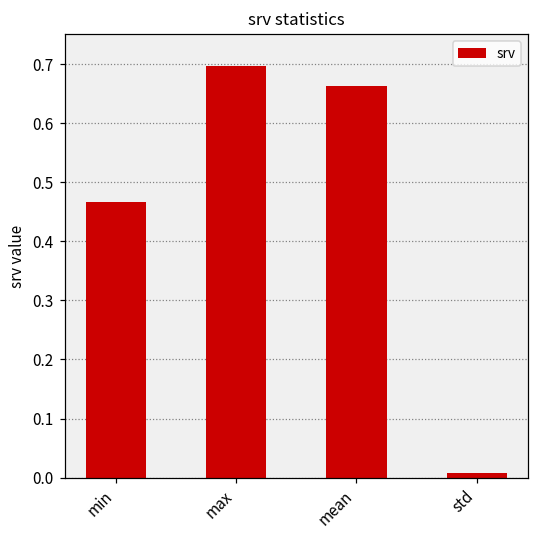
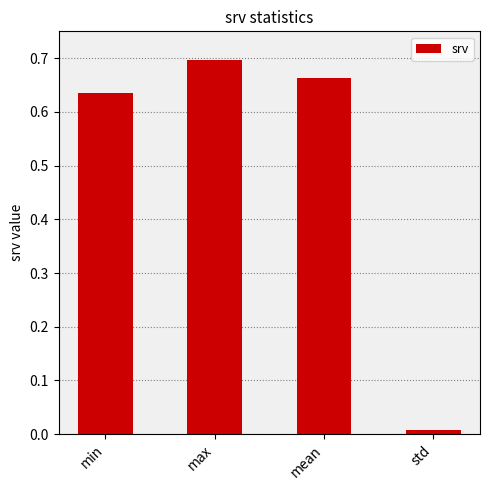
  {
-   "min": 0.47,
+   "min": 0.64,
    "max": 0.70,
    "mean": 0.66,
    "std": 0.01
  }
